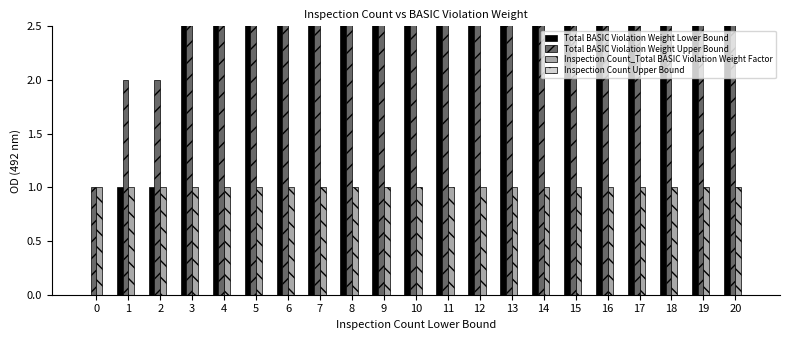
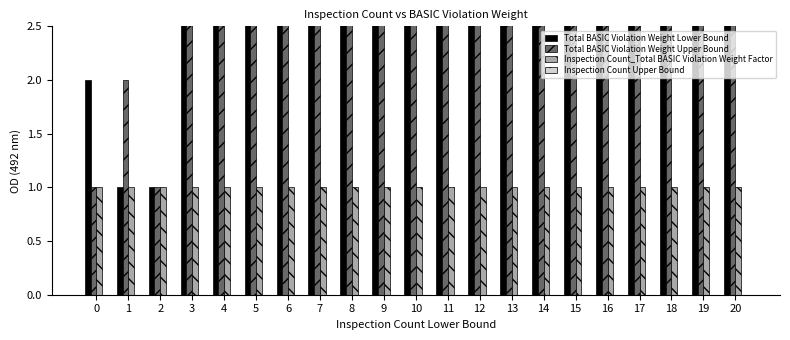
  {
    "Total BASIC Violation Weight Lower Bound": {
-     "0": 0,
+     "0": 2,
      "1": 1,
      "2": 1
    },
    "Total BASIC Violation Weight Upper Bound": {
      "0": 1,
      "1": 2,
-     "2": 2
+     "2": 1
    },
    "Inspection Count_Total BASIC Violation Weight Factor": {
      "0": 1,
      "1": 1,
      "2": 1,
      "3": 1,
      "4": 1,
      "5": 1,
      "6": 1,
      "7": 1,
      "8": 1,
      "9": 1,
      "10": 1,
      "11": 1,
      "12": 1,
      "13": 1,
      "14": 1,
      "15": 1,
      "16": 1,
      "17": 1,
      "18": 1,
      "19": 1,
      "20": 1
    },
    "Inspection Count Upper Bound": {
      "0": 0,
      "1": 0,
      "2": 0,
      "3": 0,
      "4": 0,
      "5": 0,
      "6": 0,
      "7": 0,
      "8": 0,
      "9": 0,
      "10": 0,
      "11": 0,
      "12": 0,
      "13": 0,
      "14": 0,
      "15": 0,
      "16": 0,
      "17": 0,
      "18": 0,
      "19": 0,
      "20": 0
    }
  }
